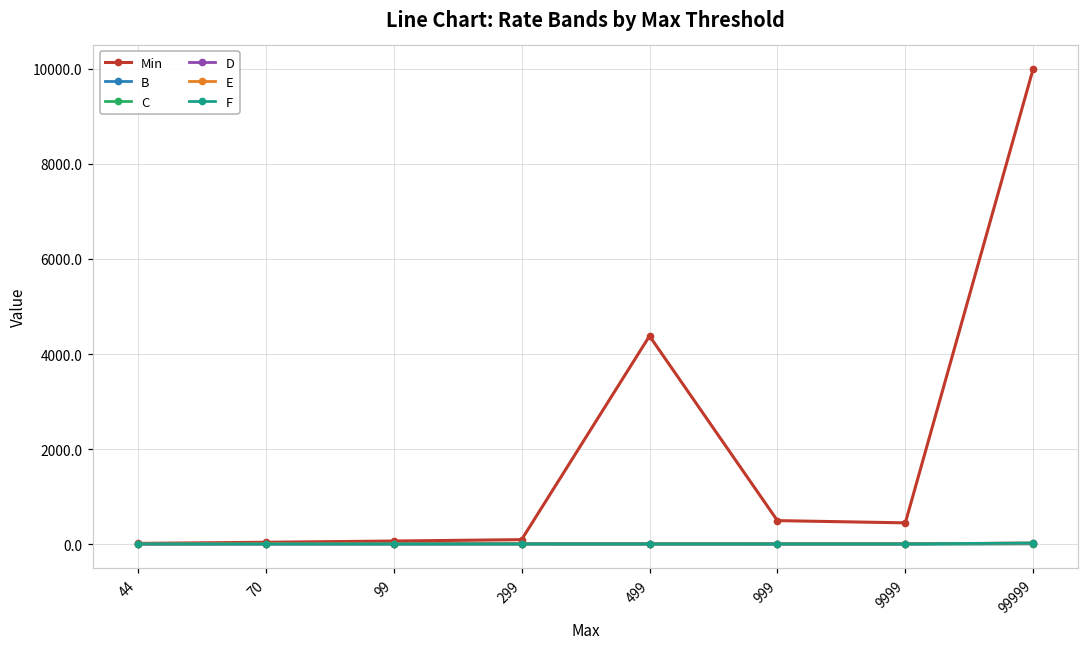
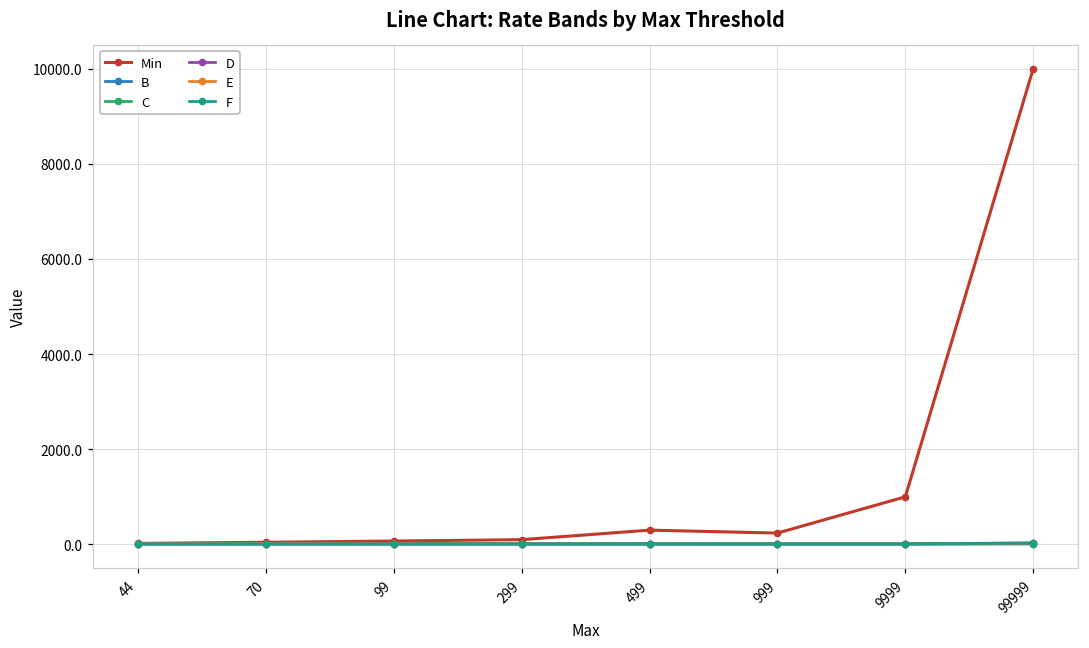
  {
    "Min": {
      "299": 100,
-     "499": 4400,
-     "999": 500,
-     "9999": 500,
+     "499": 300,
+     "999": 200,
+     "9999": 1000,
      "99999": 10000
    }
  }
